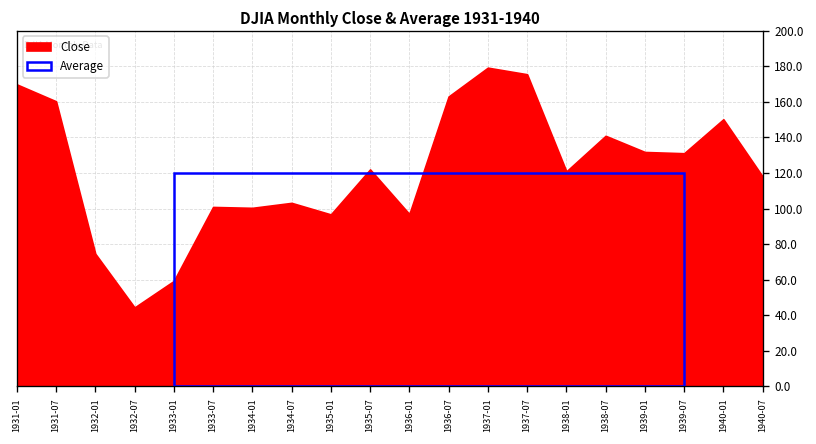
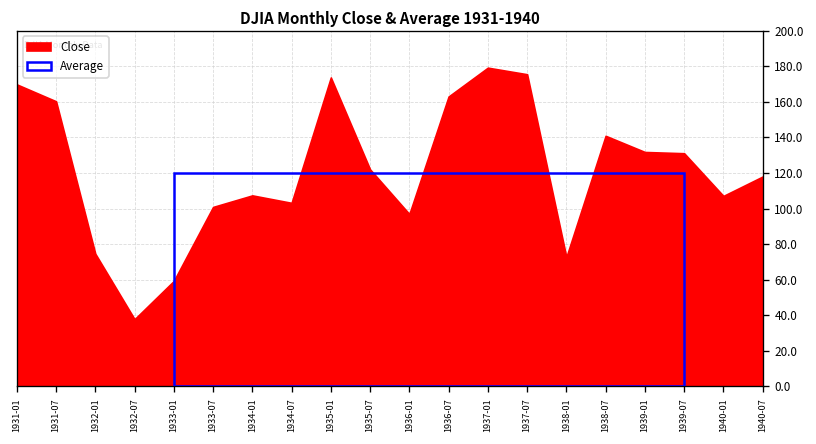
  {
    "1931-01": 170,
    "1931-07": 160,
    "1932-01": 75,
-   "1932-07": 44,
+   "1932-07": 38,
    "1933-01": 59,
    "1933-07": 101,
-   "1934-01": 100,
+   "1934-01": 107,
    "1934-07": 103,
-   "1935-01": 97,
+   "1935-01": 174,
    "1935-07": 122,
    "1936-01": 97,
    "1936-07": 163,
    "1937-01": 179,
    "1937-07": 176,
-   "1938-01": 121,
+   "1938-01": 73,
    "1938-07": 141,
    "1939-01": 132,
    "1939-07": 131,
-   "1940-01": 150,
+   "1940-01": 107,
    "1940-07": 118
  }
